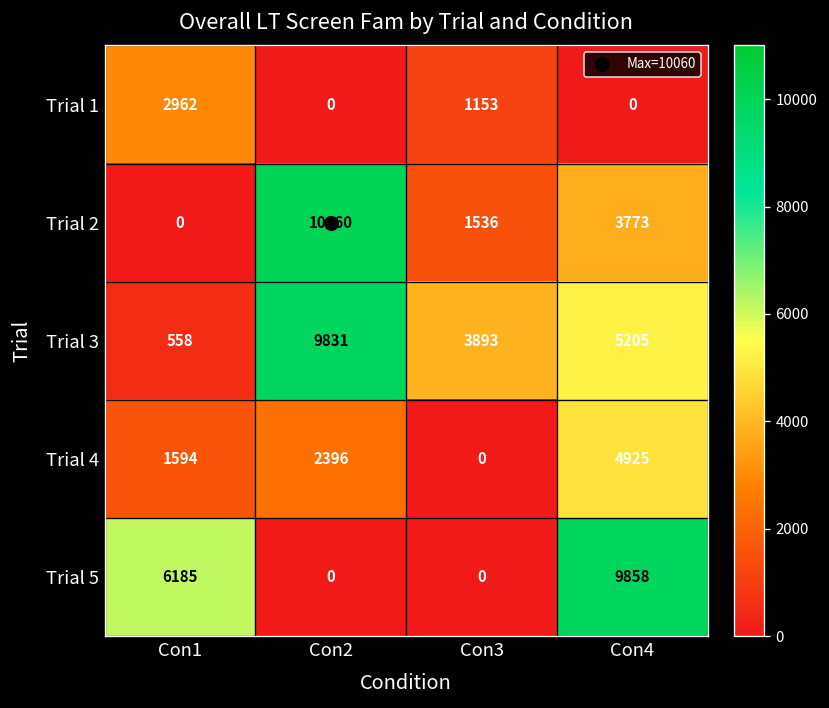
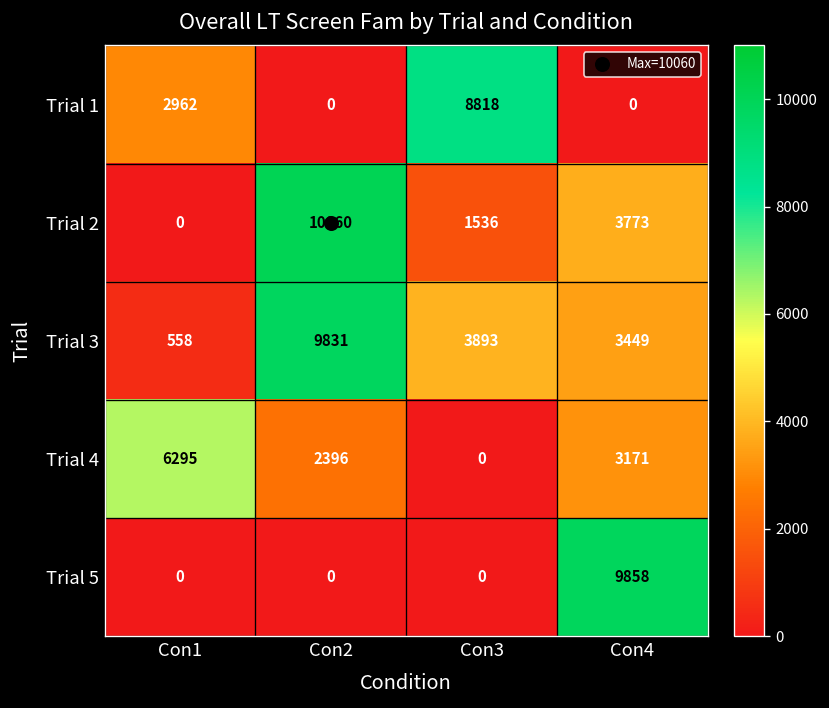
  {
    "Trial 1": {
      "Con1": 2962,
      "Con2": 0,
-     "Con3": 1153,
+     "Con3": 8818,
      "Con4": 0
    },
    "Trial 2": {
      "Con1": 0,
      "Con3": 1536,
      "Con4": 3773
    },
    "Trial 3": {
      "Con1": 558,
      "Con2": 9831,
      "Con3": 3893,
-     "Con4": 5205
+     "Con4": 3449
    },
    "Trial 4": {
-     "Con1": 1594,
+     "Con1": 6295,
      "Con2": 2396,
      "Con3": 0,
-     "Con4": 4925
+     "Con4": 3171
    },
    "Trial 5": {
-     "Con1": 6185,
+     "Con1": 0,
      "Con2": 0,
      "Con3": 0,
      "Con4": 9858
    }
  }
